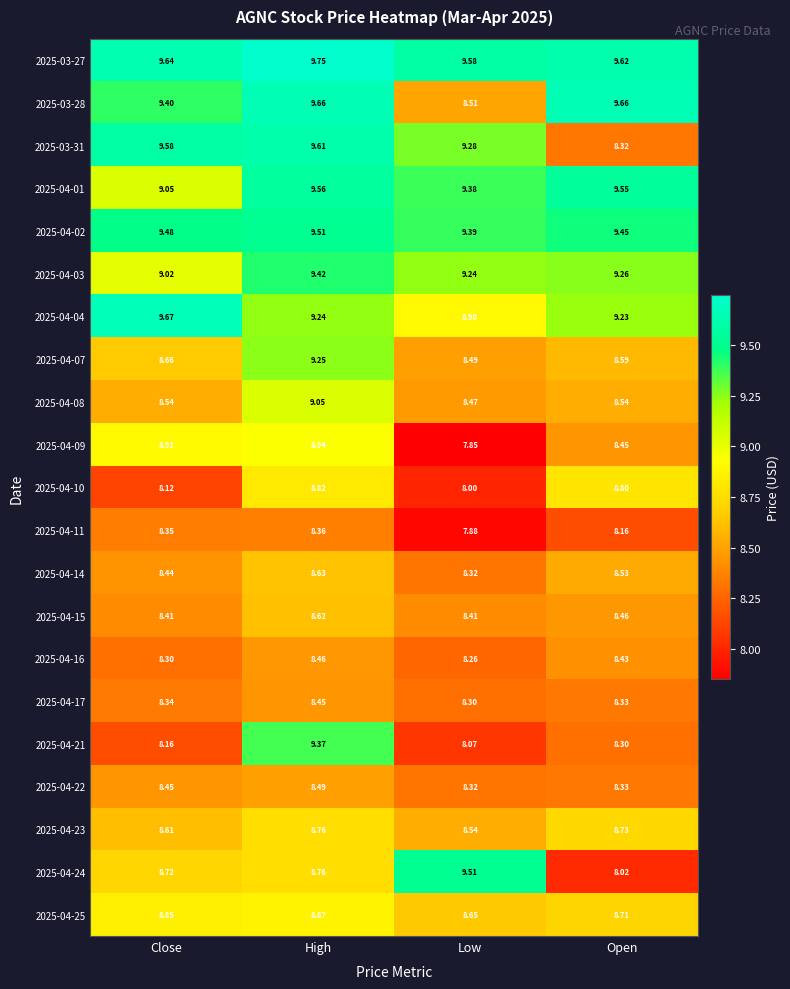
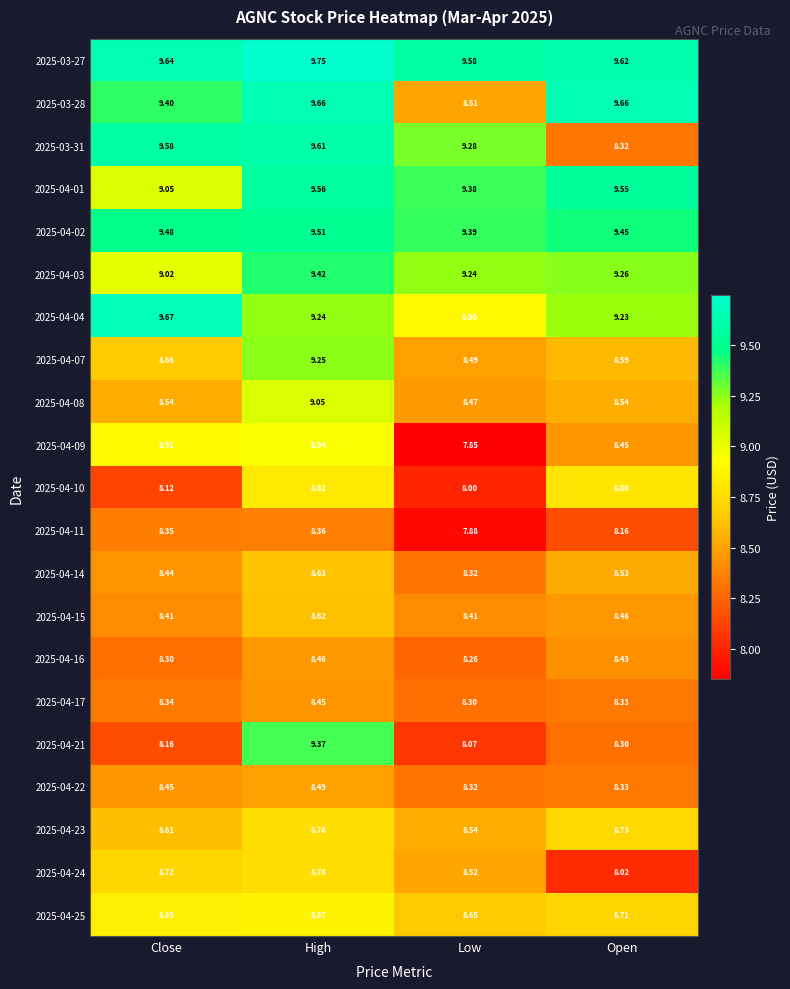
  {
    "2025-03-27": {
      "Close": 9.64,
      "High": 9.75,
      "Low": 9.58,
      "Open": 9.62
    },
    "2025-03-28": {
      "Close": 9.40,
      "High": 9.66,
      "Low": 8.51,
      "Open": 9.66
    },
    "2025-03-31": {
      "Close": 9.58,
      "High": 9.61,
      "Low": 9.28,
      "Open": 8.32
    },
    "2025-04-01": {
      "Close": 9.05,
      "High": 9.56,
      "Low": 9.38,
      "Open": 9.55
    },
    "2025-04-02": {
      "Close": 9.48,
      "High": 9.51,
      "Low": 9.39,
      "Open": 9.45
    },
    "2025-04-03": {
      "Close": 9.02,
      "High": 9.42,
      "Low": 9.24,
      "Open": 9.26
    },
    "2025-04-04": {
      "Close": 9.67,
      "High": 9.24,
      "Low": 8.90,
      "Open": 9.23
    },
    "2025-04-07": {
      "Close": 8.66,
      "High": 9.25,
      "Low": 8.49,
      "Open": 8.59
    },
    "2025-04-08": {
      "Close": 8.54,
      "High": 9.05,
      "Low": 8.47,
      "Open": 8.54
    },
    "2025-04-09": {
      "Close": 8.91,
      "High": 8.94,
      "Low": 7.85,
      "Open": 8.45
    },
    "2025-04-10": {
      "Close": 8.12,
      "High": 8.82,
      "Low": 8.00,
      "Open": 8.80
    },
    "2025-04-11": {
      "Close": 8.35,
      "High": 8.36,
      "Low": 7.88,
      "Open": 8.16
    },
    "2025-04-14": {
      "Close": 8.44,
      "High": 8.63,
      "Low": 8.32,
      "Open": 8.53
    },
    "2025-04-15": {
      "Close": 8.41,
      "High": 8.62,
      "Low": 8.41,
      "Open": 8.46
    },
    "2025-04-16": {
      "Close": 8.30,
      "High": 8.46,
      "Low": 8.26,
      "Open": 8.43
    },
    "2025-04-17": {
      "Close": 8.34,
      "High": 8.45,
      "Low": 8.30,
      "Open": 8.33
    },
    "2025-04-21": {
      "Close": 8.16,
      "High": 9.37,
      "Low": 8.07,
      "Open": 8.30
    },
    "2025-04-22": {
      "Close": 8.45,
      "High": 8.49,
      "Low": 8.32,
      "Open": 8.33
    },
    "2025-04-23": {
      "Close": 8.61,
      "High": 8.76,
      "Low": 8.54,
      "Open": 8.73
    },
    "2025-04-24": {
      "Close": 8.72,
      "High": 8.76,
-     "Low": 9.51,
+     "Low": 8.52,
      "Open": 8.02
    },
    "2025-04-25": {
      "Close": 8.85,
      "High": 8.87,
      "Low": 8.65,
      "Open": 8.71
    }
  }
